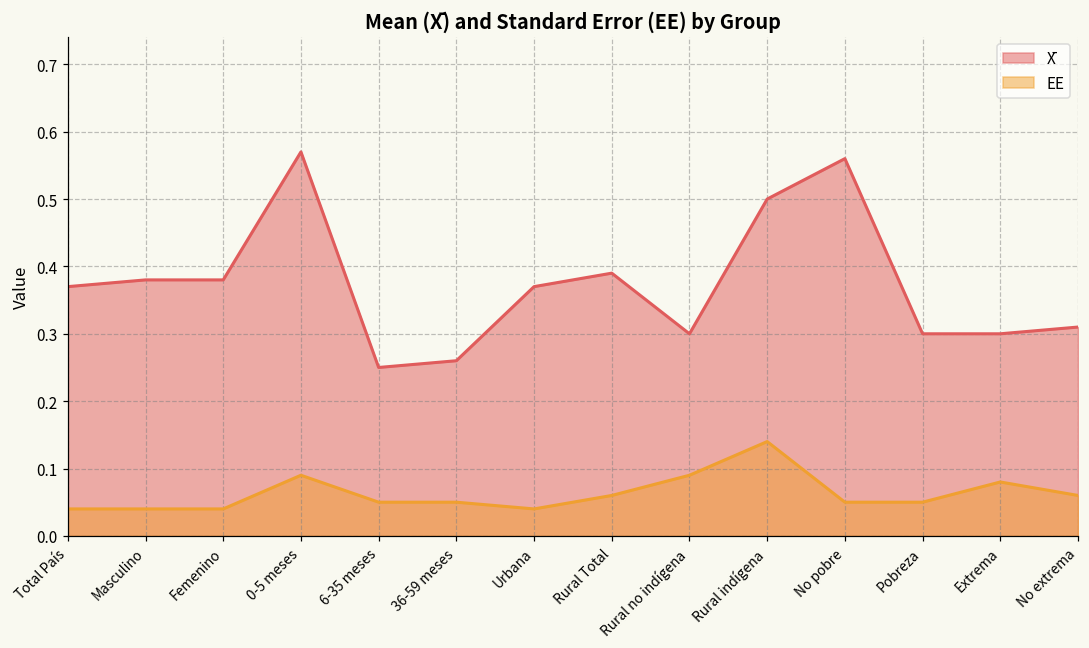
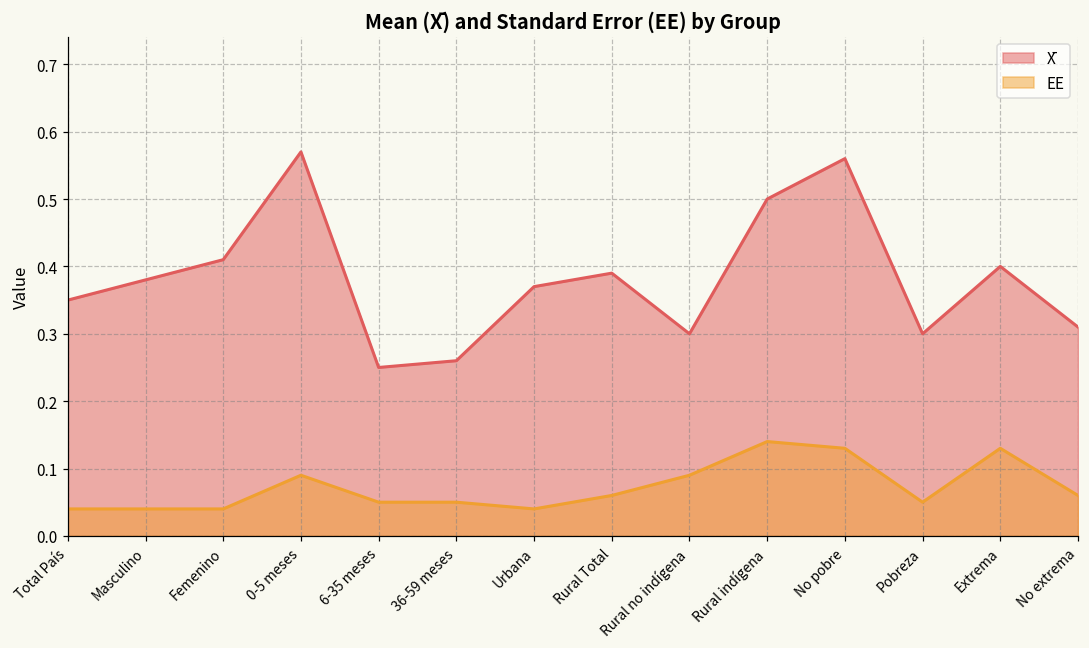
  {
    "X̄": {
-     "Total País": 0.37,
+     "Total País": 0.35,
      "Masculino": 0.38,
-     "Femenino": 0.38,
+     "Femenino": 0.41,
      "0-5 meses": 0.57,
      "6-35 meses": 0.25,
      "36-59 meses": 0.26,
      "Urbana": 0.37,
      "Rural Total": 0.39,
      "Rural no indígena": 0.30,
      "Rural indígena": 0.50,
      "No pobre": 0.56,
      "Pobreza": 0.30,
-     "Extrema": 0.3,
+     "Extrema": 0.4,
      "No extrema": 0.31
    },
    "EE": {
      "Total País": 0.04,
      "Masculino": 0.04,
      "Femenino": 0.04,
      "0-5 meses": 0.09,
      "6-35 meses": 0.05,
      "36-59 meses": 0.05,
      "Urbana": 0.04,
      "Rural Total": 0.06,
      "Rural no indígena": 0.09,
      "Rural indígena": 0.14,
-     "No pobre": 0.05,
+     "No pobre": 0.13,
      "Pobreza": 0.05,
-     "Extrema": 0.08,
+     "Extrema": 0.13,
      "No extrema": 0.06
    }
  }
